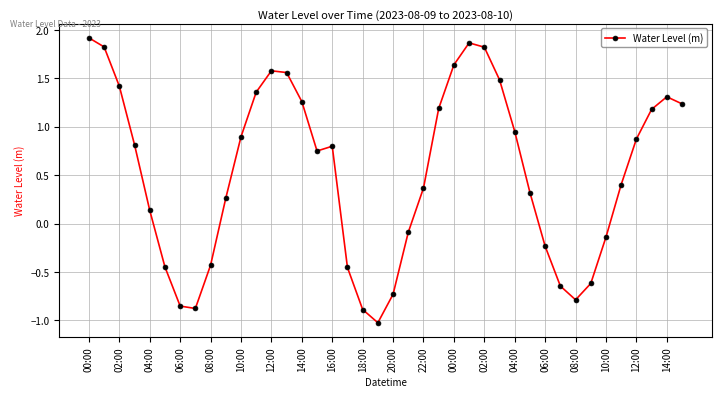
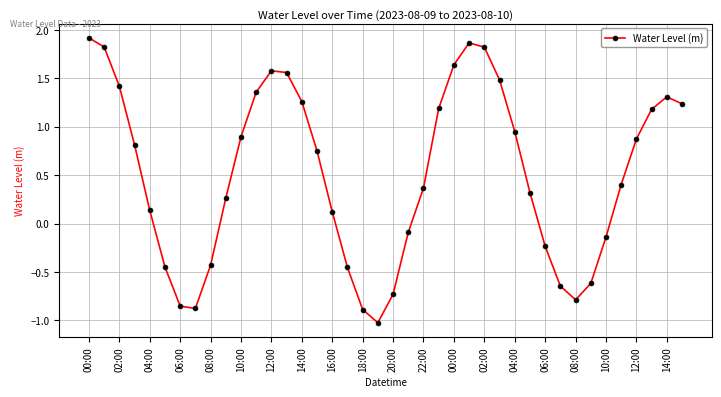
  {
-   "16:00": 0.8,
+   "16:00": 0.1,
    "18:00": -0.9,
    "20:00": -0.7,
    "22:00": 0.4
  }
